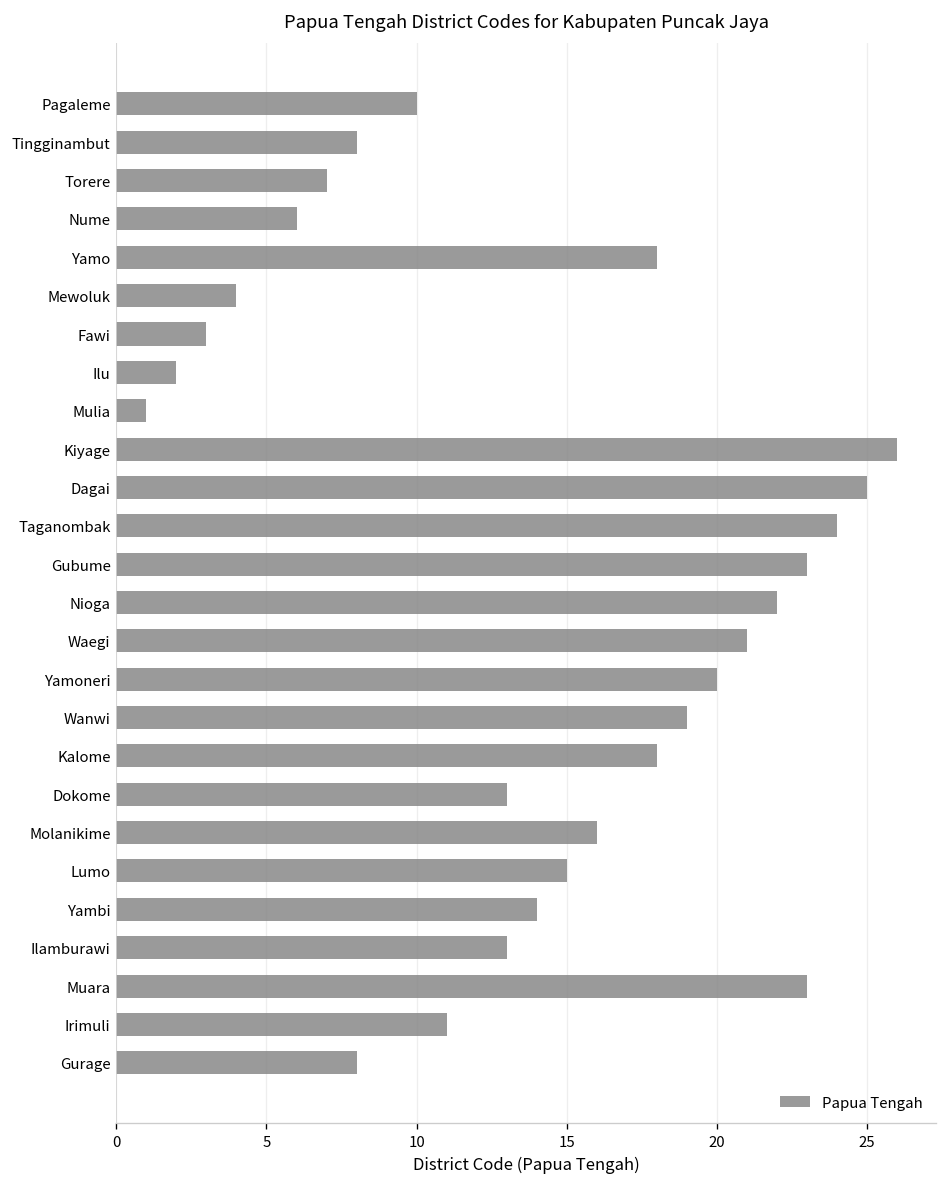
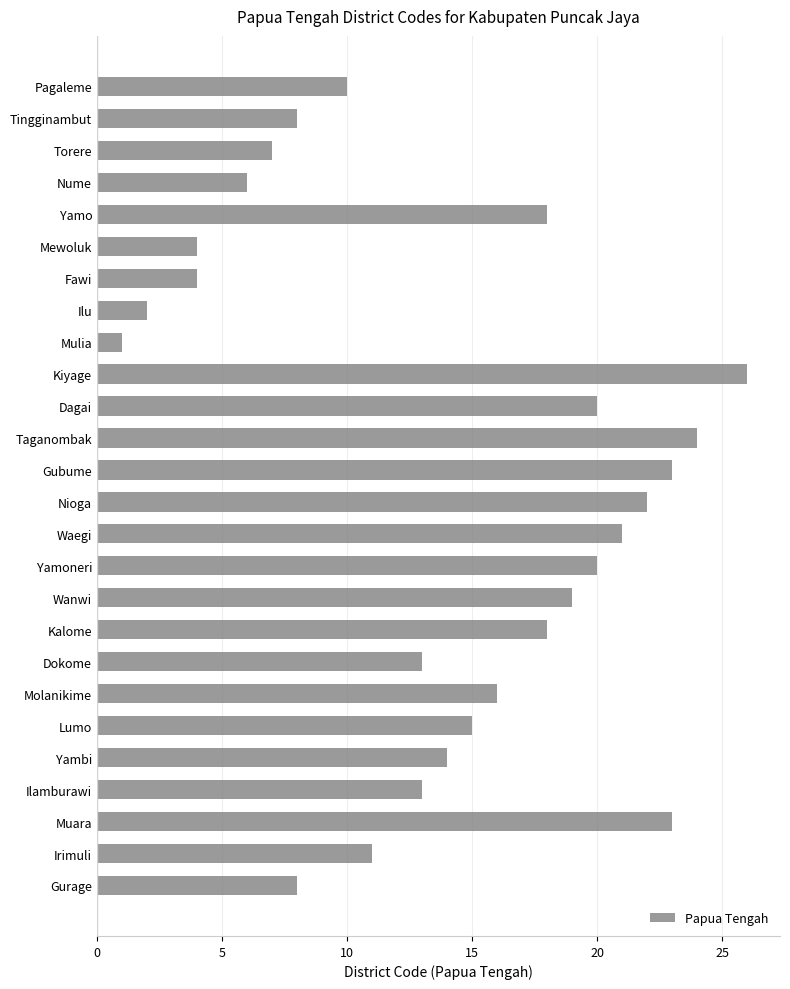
  {
    "Pagaleme": 10,
    "Tingginambut": 8,
    "Torere": 7,
    "Nume": 6,
    "Yamo": 18,
    "Mewoluk": 4,
-   "Fawi": 3,
+   "Fawi": 4,
    "Ilu": 2,
    "Mulia": 1,
    "Kiyage": 26,
-   "Dagai": 25,
+   "Dagai": 20,
    "Taganombak": 24,
    "Gubume": 23,
    "Nioga": 22,
    "Waegi": 21,
    "Yamoneri": 20,
    "Wanwi": 19,
    "Kalome": 18,
    "Dokome": 13,
    "Molanikime": 16,
    "Lumo": 15,
    "Yambi": 14,
    "Ilamburawi": 13,
    "Muara": 23,
    "Irimuli": 11,
    "Gurage": 8
  }
